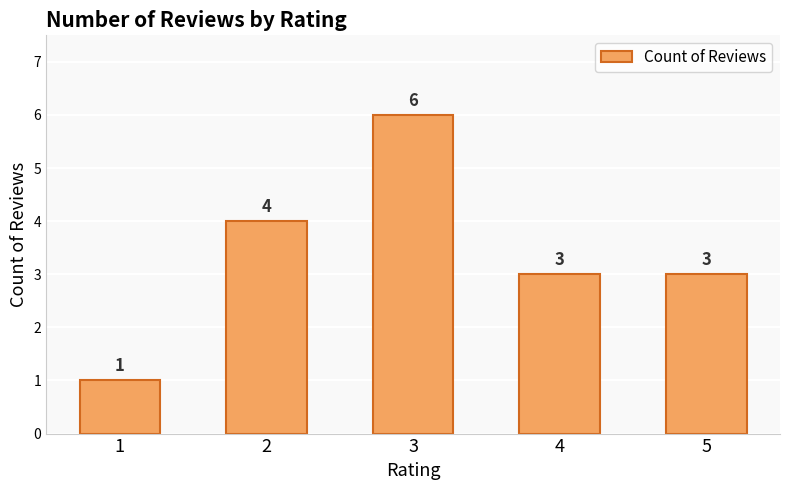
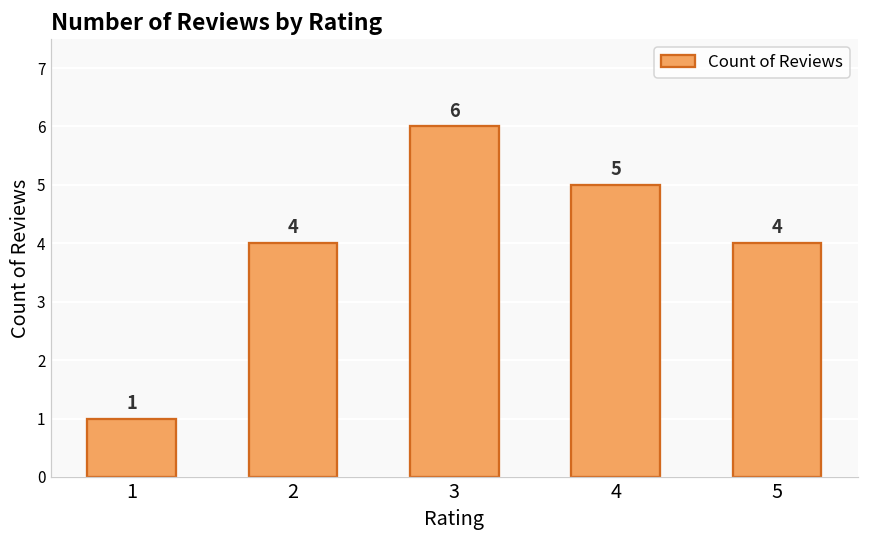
  {
    "1": 1,
    "2": 4,
    "3": 6,
-   "4": 3,
-   "5": 3
+   "4": 5,
+   "5": 4
  }
